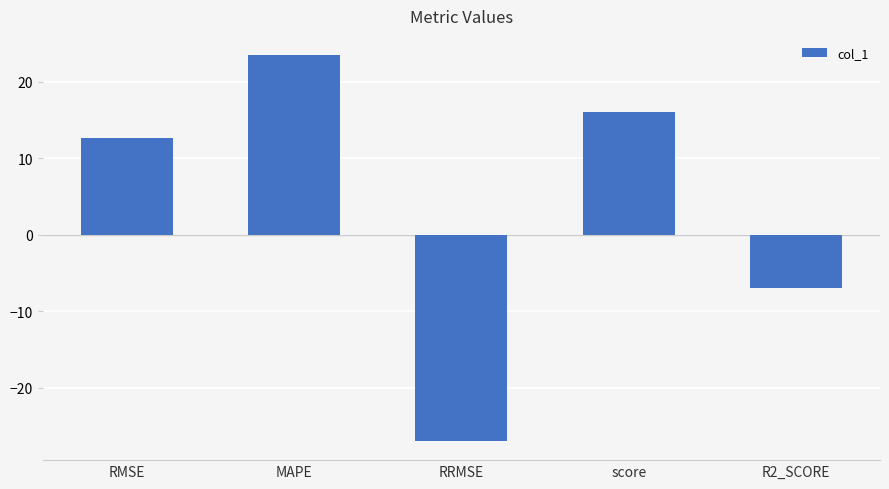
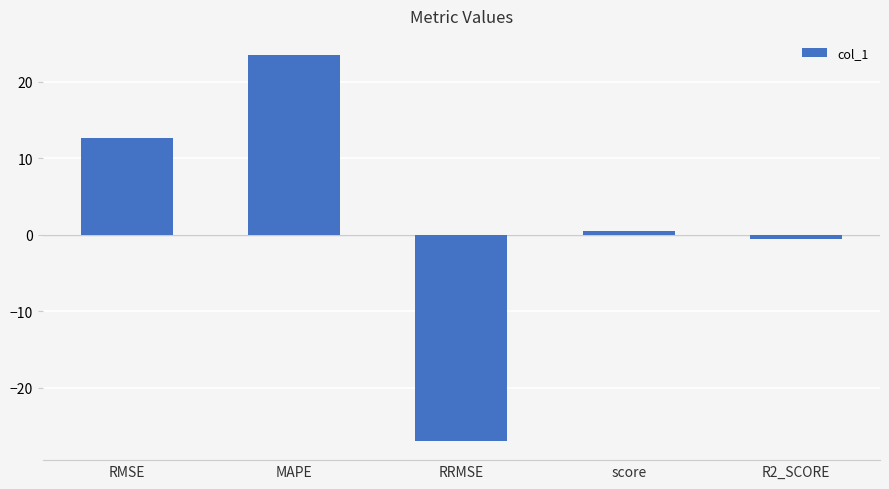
  {
    "RMSE": 13,
    "MAPE": 23,
    "RRMSE": -27,
-   "score": 16,
-   "R2_SCORE": -7
+   "score": 1,
+   "R2_SCORE": -1
  }
